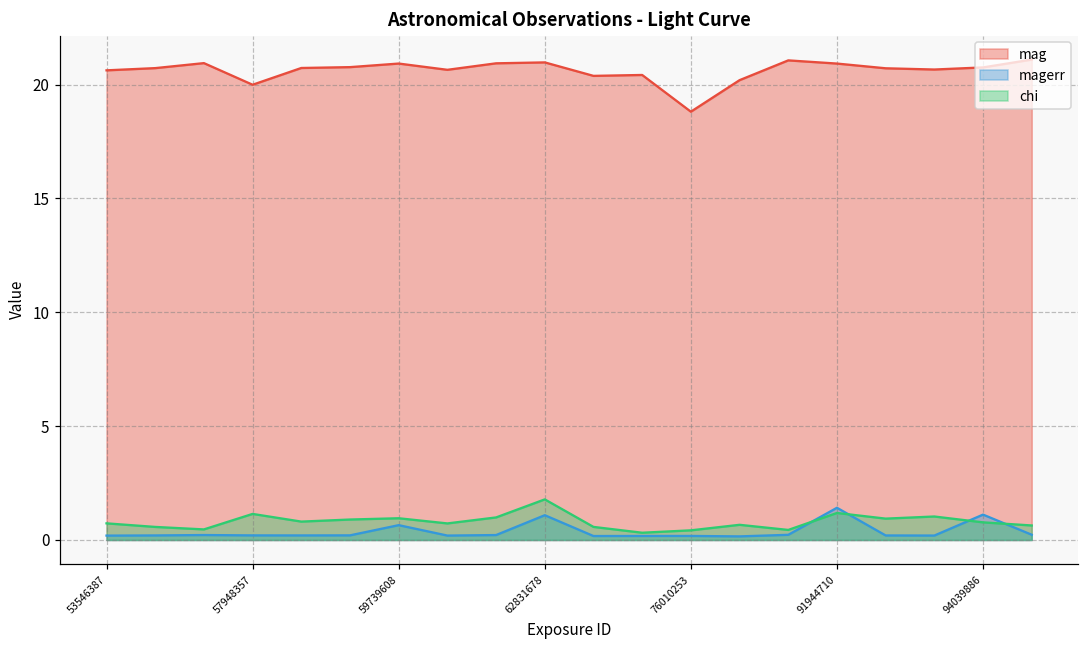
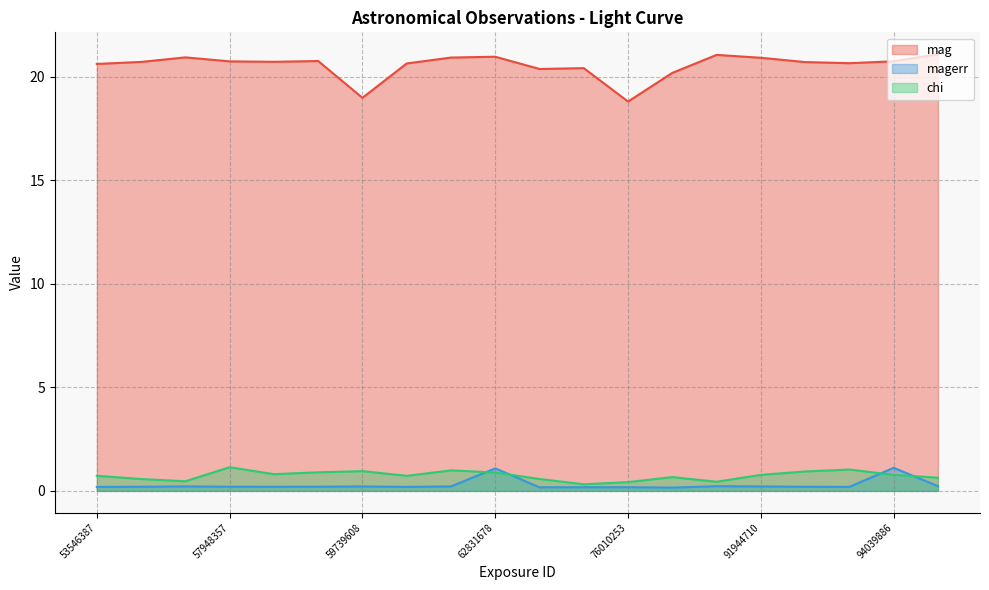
  {
    "mag": {
      "53546387": 20.6,
-     "57948357": 20.0,
-     "59739608": 20.9,
+     "57948357": 20.8,
+     "59739608": 19.0,
      "62831678": 21.0,
      "76010253": 18.8,
      "91944710": 20.9
    },
    "magerr": {
      "53546387": 0.2,
      "57948357": 0.2,
-     "59739608": 0.7,
+     "59739608": 0.2,
      "62831678": 1.1,
      "76010253": 0.2,
-     "91944710": 1.4,
+     "91944710": 0.2,
      "94039886": 1.1
    },
    "chi": {
      "53546387": 0.7,
      "57948357": 1.1,
      "59739608": 1.0,
-     "62831678": 1.8,
+     "62831678": 0.9,
      "76010253": 0.4,
-     "91944710": 1.2,
+     "91944710": 0.8,
      "94039886": 0.8
    }
  }
